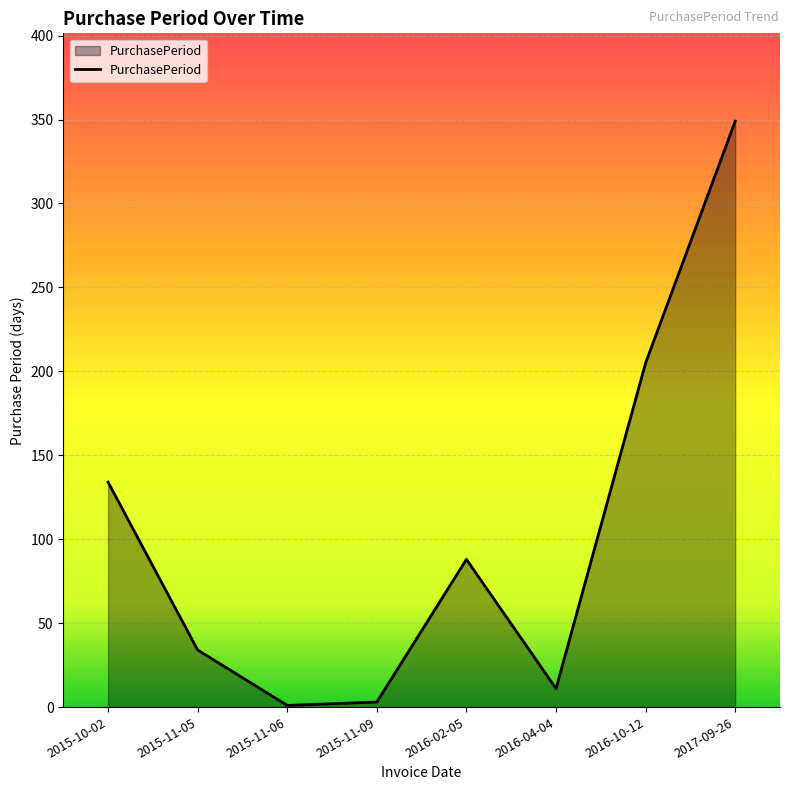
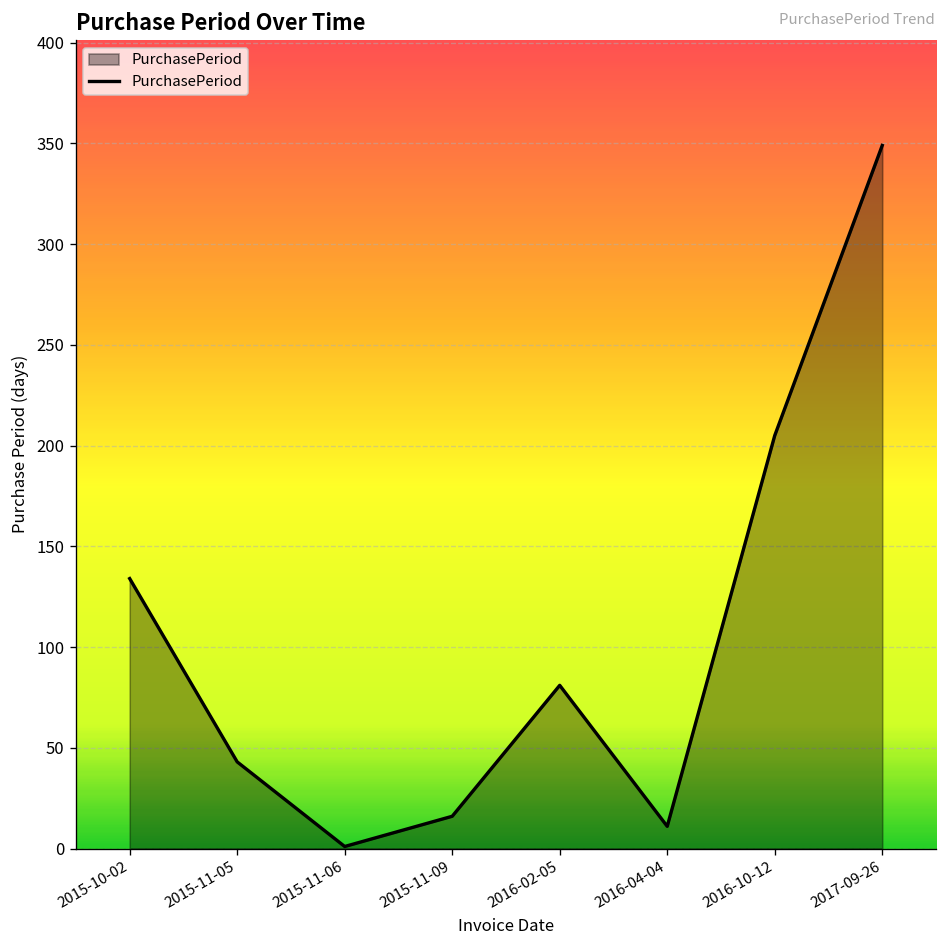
  {
    "2015-10-02": 134,
-   "2015-11-05": 34,
+   "2015-11-05": 43,
    "2015-11-06": 1,
-   "2015-11-09": 3,
-   "2016-02-05": 88,
+   "2015-11-09": 16,
+   "2016-02-05": 81,
    "2016-04-04": 11,
    "2016-10-12": 205,
    "2017-09-26": 349
  }
